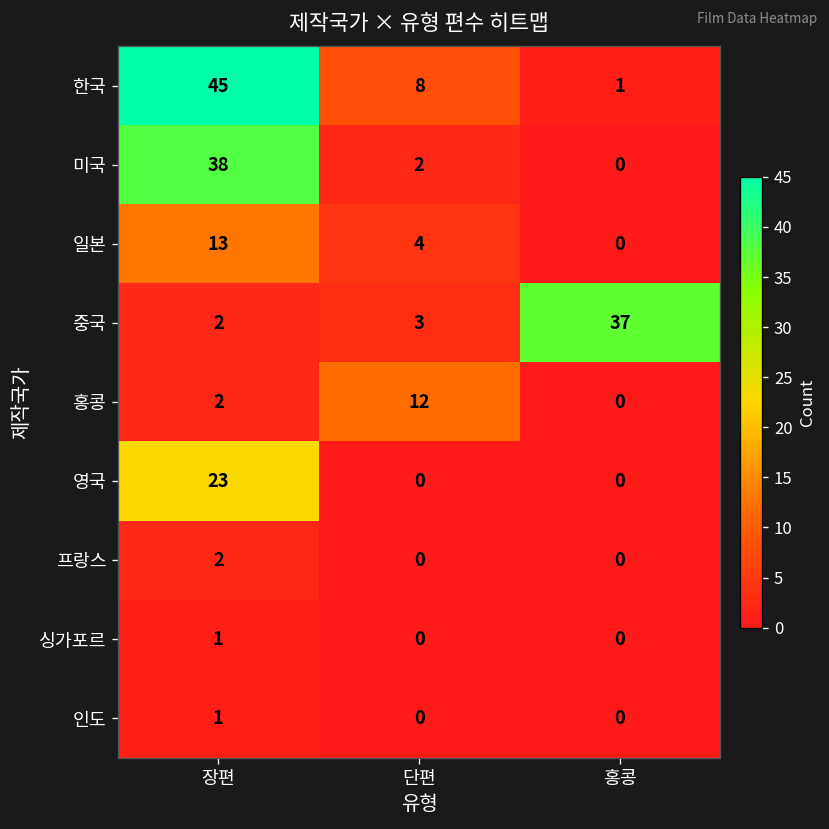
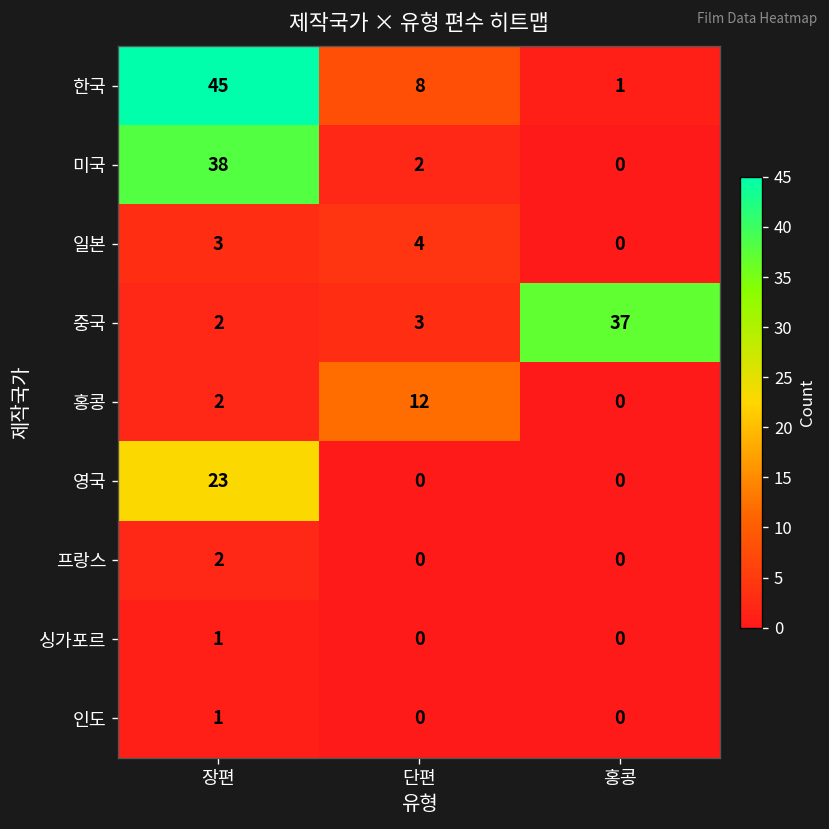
  {
    "한국": {
      "장편": 45,
      "단편": 8,
      "홍콩": 1
    },
    "미국": {
      "장편": 38,
      "단편": 2,
      "홍콩": 0
    },
    "일본": {
-     "장편": 13,
+     "장편": 3,
      "단편": 4,
      "홍콩": 0
    },
    "중국": {
      "장편": 2,
      "단편": 3,
      "홍콩": 37
    },
    "홍콩": {
      "장편": 2,
      "단편": 12,
      "홍콩": 0
    },
    "영국": {
      "장편": 23,
      "단편": 0,
      "홍콩": 0
    },
    "프랑스": {
      "장편": 2,
      "단편": 0,
      "홍콩": 0
    },
    "싱가포르": {
      "장편": 1,
      "단편": 0,
      "홍콩": 0
    },
    "인도": {
      "장편": 1,
      "단편": 0,
      "홍콩": 0
    }
  }
